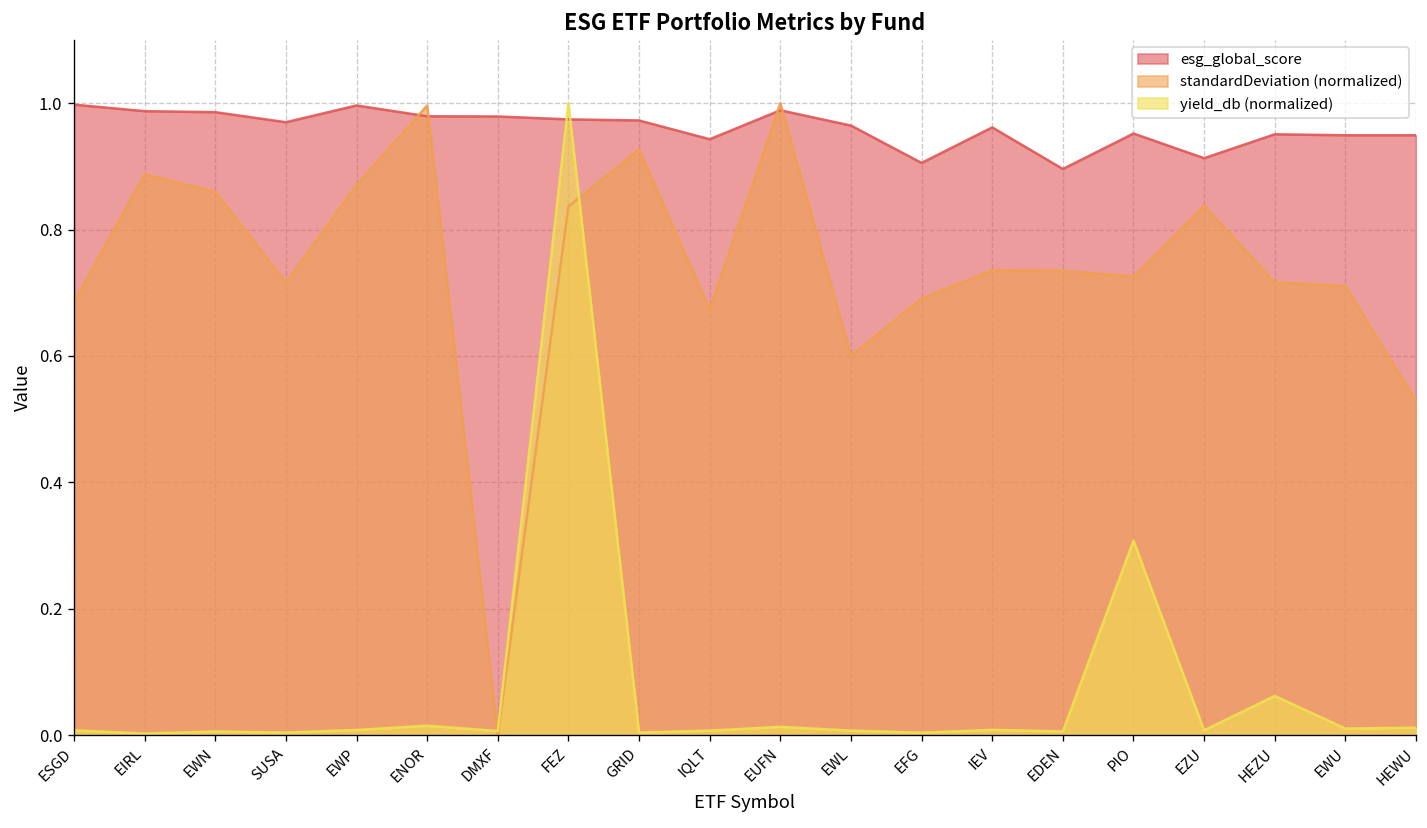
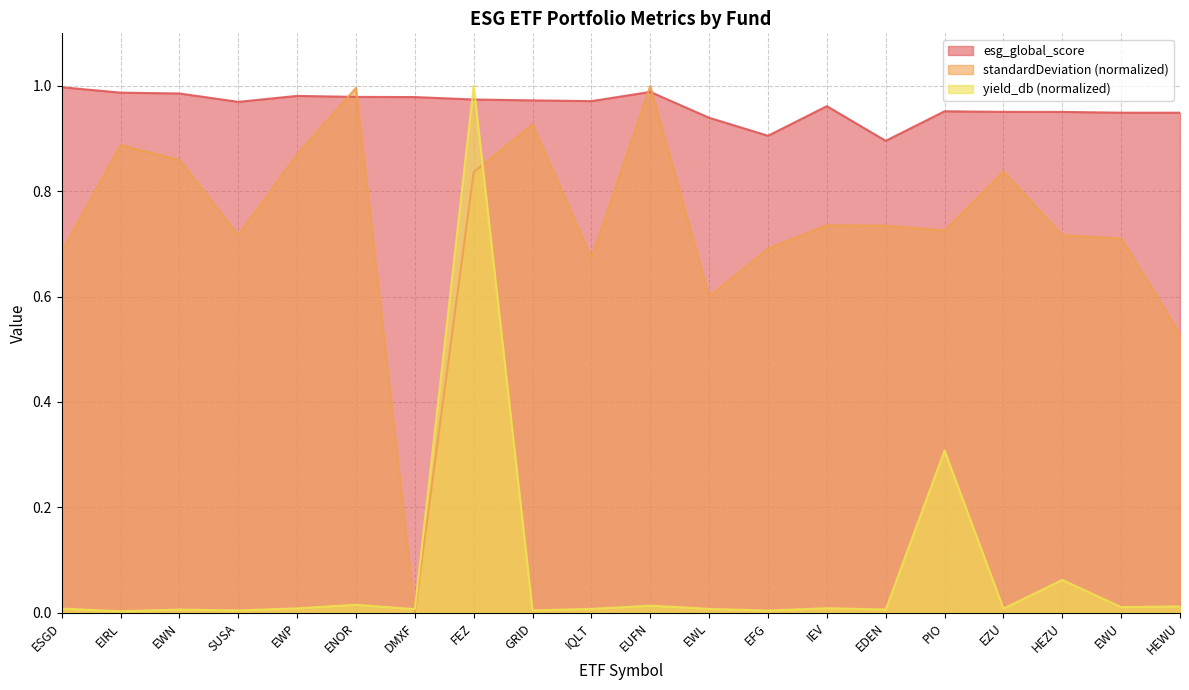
  {
    "esg_global_score": {
      "ESGD": 1.00,
      "EIRL": 0.99,
      "EWN": 0.99,
      "SUSA": 0.97,
-     "EWP": 1.00,
+     "EWP": 0.98,
      "ENOR": 0.98,
      "DMXF": 0.98,
      "FEZ": 0.97,
      "GRID": 0.97,
-     "IQLT": 0.94,
+     "IQLT": 0.97,
      "EUFN": 0.99,
-     "EWL": 0.96,
+     "EWL": 0.94,
      "EFG": 0.91,
      "IEV": 0.96,
      "EDEN": 0.90,
      "PIO": 0.95,
-     "EZU": 0.91,
+     "EZU": 0.95,
      "HEZU": 0.95,
      "EWU": 0.95,
      "HEWU": 0.95
    }
  }
